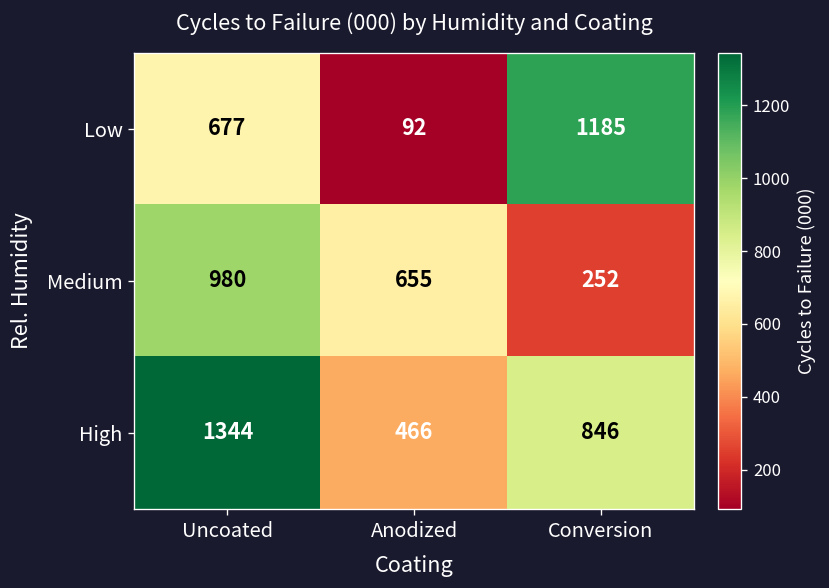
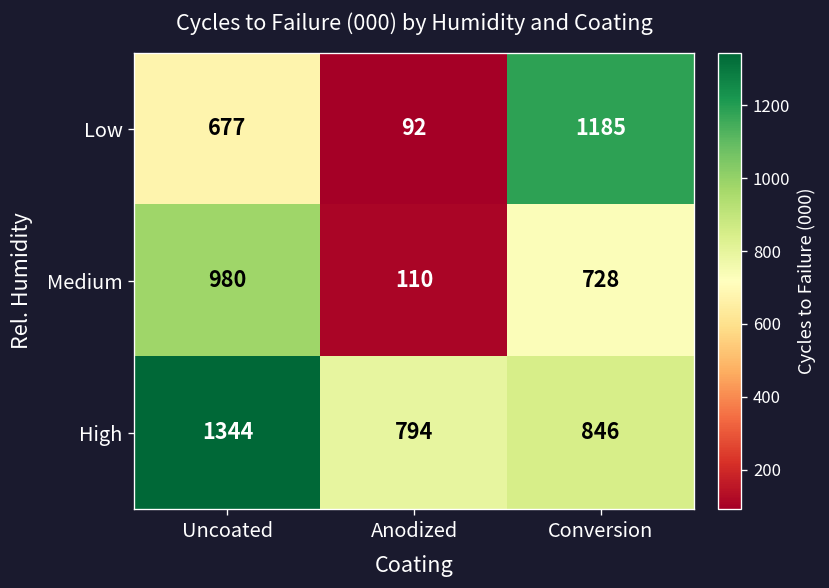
  {
    "Low": {
      "Uncoated": 677,
      "Anodized": 92,
      "Conversion": 1185
    },
    "Medium": {
      "Uncoated": 980,
-     "Anodized": 655,
-     "Conversion": 252
+     "Anodized": 110,
+     "Conversion": 728
    },
    "High": {
      "Uncoated": 1344,
-     "Anodized": 466,
+     "Anodized": 794,
      "Conversion": 846
    }
  }
